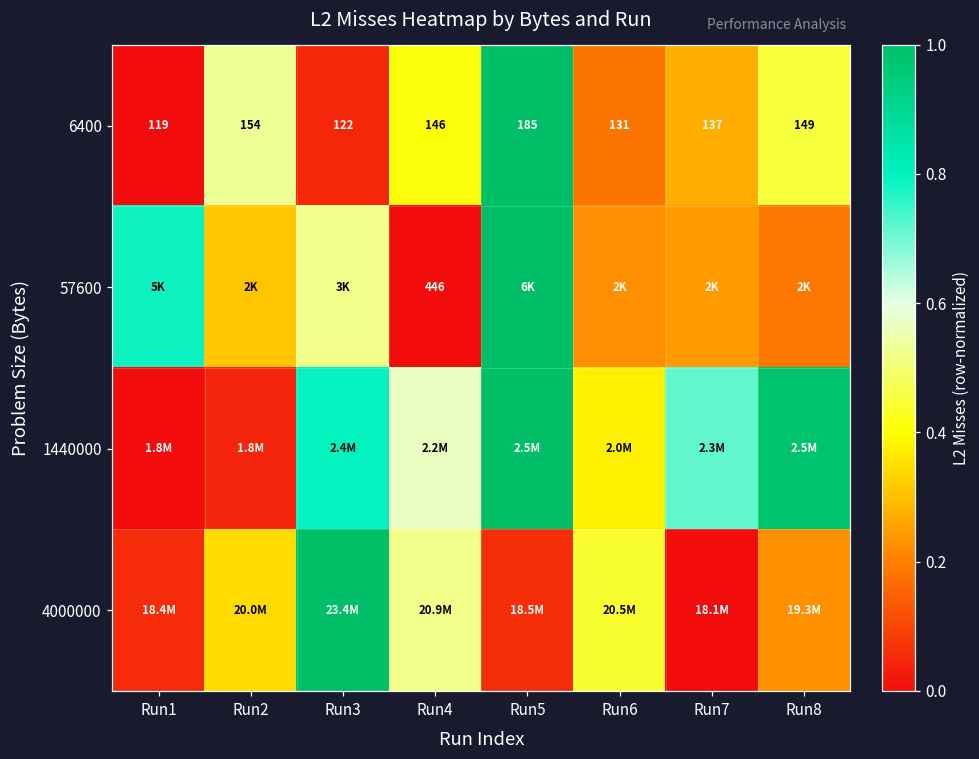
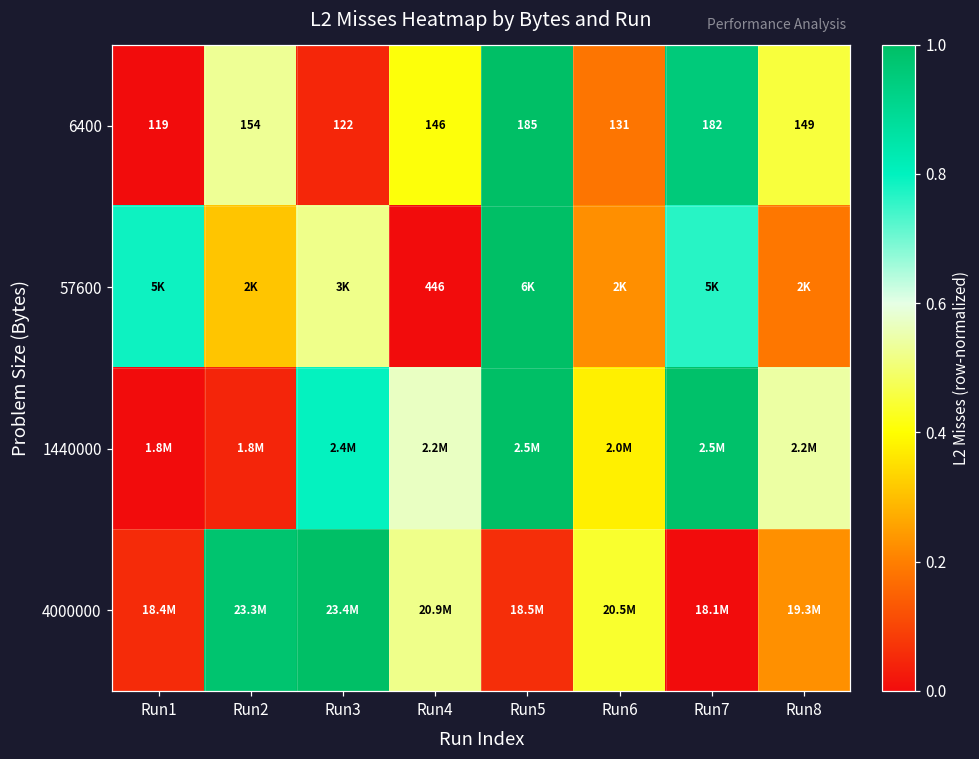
  {
    "6400": {
      "Run1": "119",
      "Run2": "154",
      "Run3": "122",
      "Run4": "146",
      "Run5": "185",
      "Run6": "131",
-     "Run7": "137",
+     "Run7": "182",
      "Run8": "149"
    },
    "57600": {
      "Run1": "5K",
      "Run2": "2K",
      "Run3": "3K",
      "Run4": "446",
      "Run5": "6K",
      "Run6": "2K",
-     "Run7": "2K",
+     "Run7": "5K",
      "Run8": "2K"
    },
    "1440000": {
      "Run1": "1.8M",
      "Run2": "1.8M",
      "Run3": "2.4M",
      "Run4": "2.2M",
      "Run5": "2.5M",
      "Run6": "2.0M",
-     "Run7": "2.3M",
-     "Run8": "2.5M"
+     "Run7": "2.5M",
+     "Run8": "2.2M"
    },
    "4000000": {
      "Run1": "18.4M",
-     "Run2": "20.0M",
+     "Run2": "23.3M",
      "Run3": "23.4M",
      "Run4": "20.9M",
      "Run5": "18.5M",
      "Run6": "20.5M",
      "Run7": "18.1M",
      "Run8": "19.3M"
    }
  }
